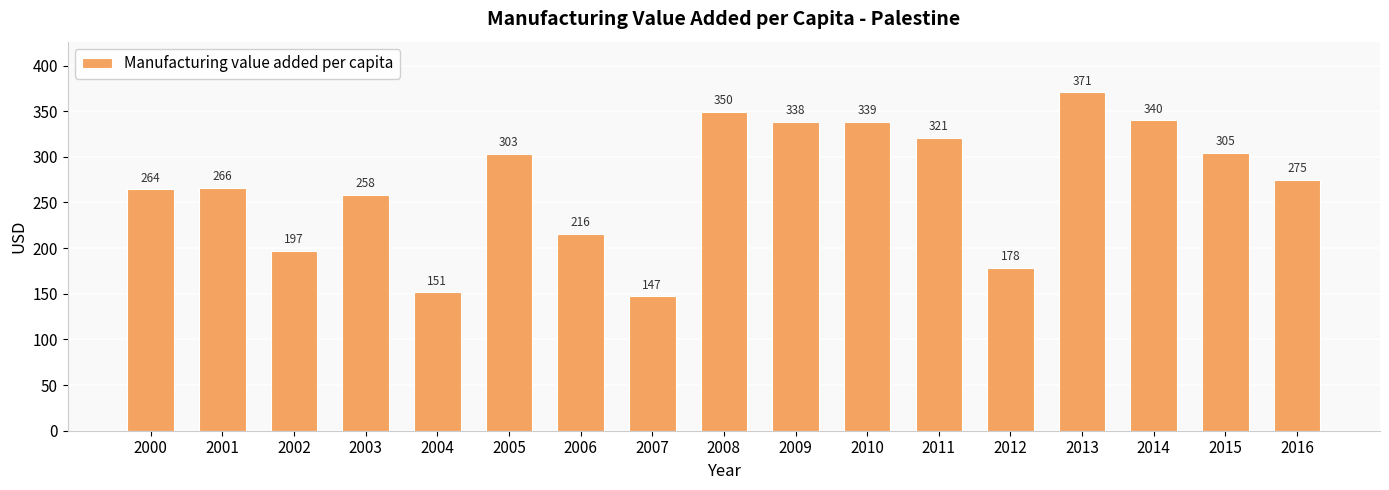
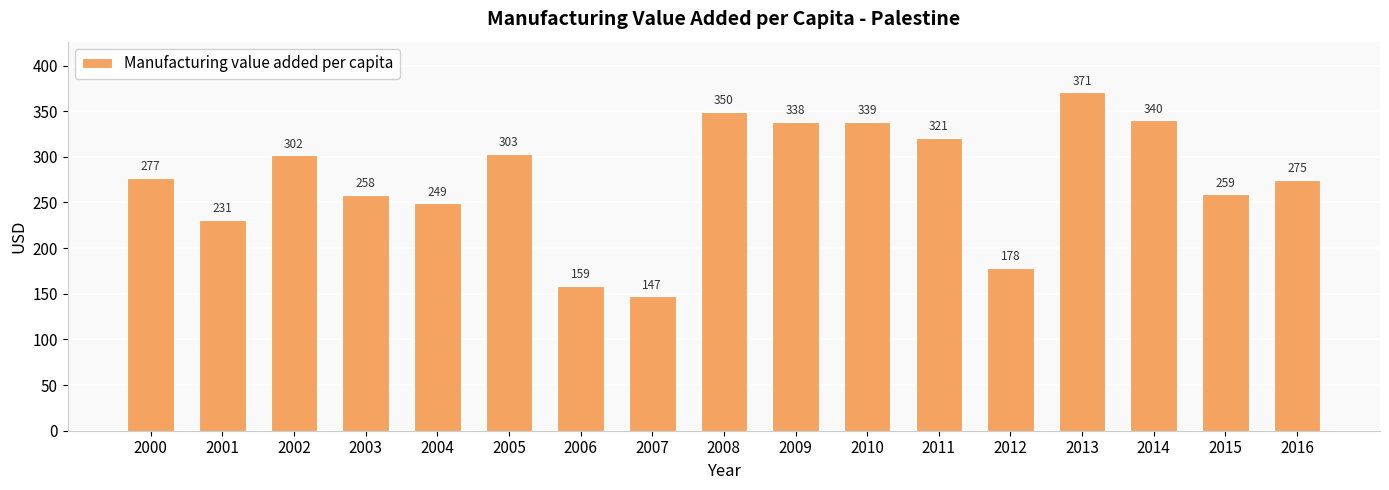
  {
-   "2000": 264,
-   "2001": 266,
-   "2002": 197,
+   "2000": 277,
+   "2001": 231,
+   "2002": 302,
    "2003": 258,
-   "2004": 151,
+   "2004": 249,
    "2005": 303,
-   "2006": 216,
+   "2006": 159,
    "2007": 147,
    "2008": 350,
    "2009": 338,
    "2010": 339,
    "2011": 321,
    "2012": 178,
    "2013": 371,
    "2014": 340,
-   "2015": 305,
+   "2015": 259,
    "2016": 275
  }
